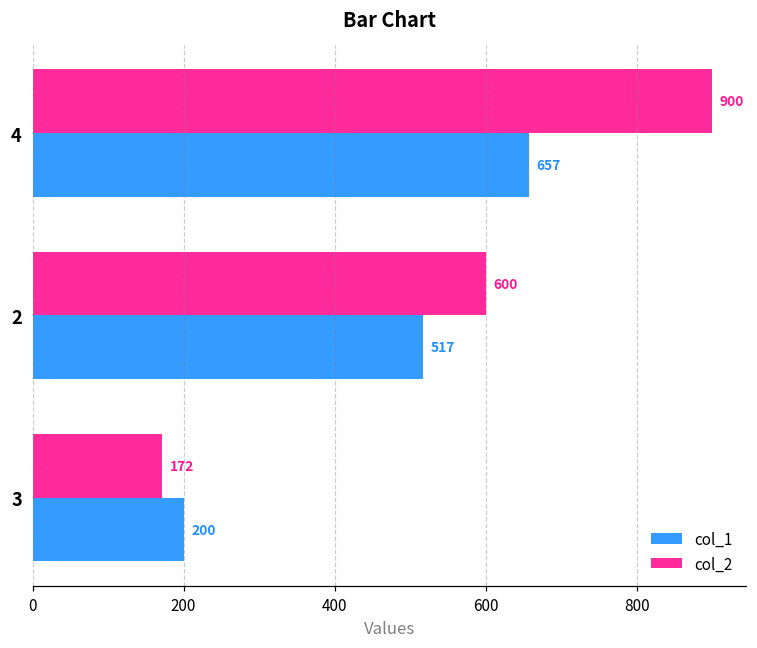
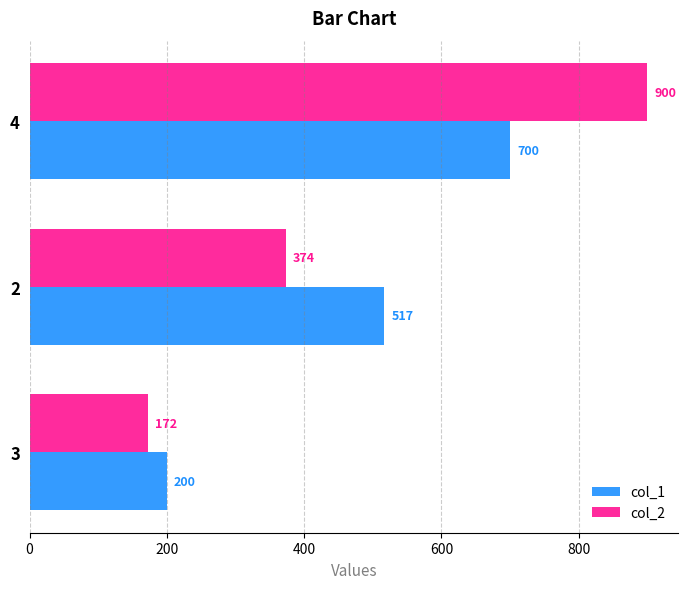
  {
    "col_1": {
-     "4": 657,
+     "4": 700,
      "2": 517,
      "3": 200
    },
    "col_2": {
      "4": 900,
-     "2": 600,
+     "2": 374,
      "3": 172
    }
  }
